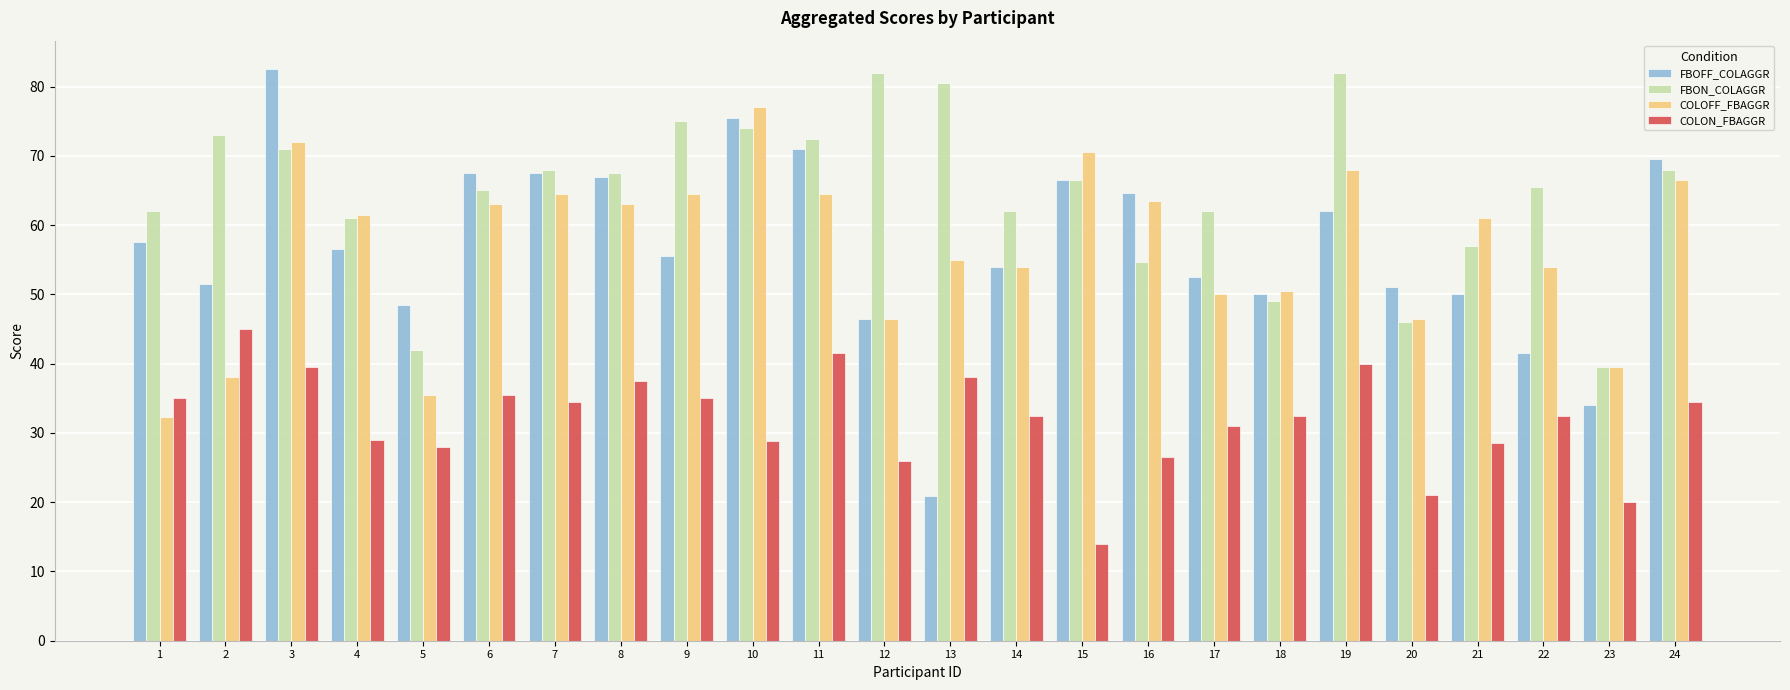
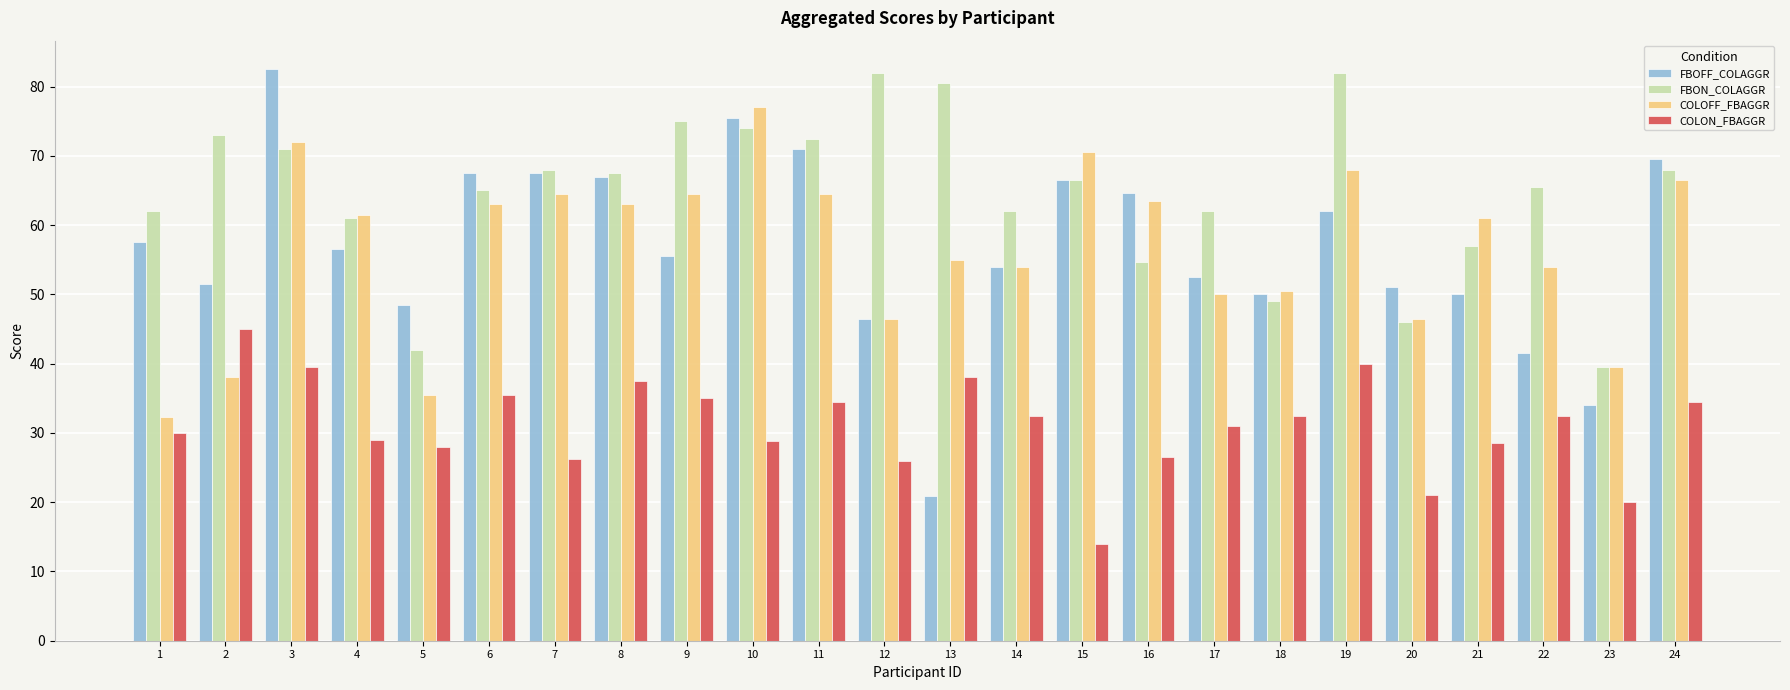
  {
    "FBOFF_COLAGGR": {
      "1": 58,
      "2": 52,
      "3": 83,
      "4": 57,
      "5": 49,
      "6": 68,
      "7": 68,
      "8": 67,
      "9": 56,
      "10": 76,
      "11": 71,
      "12": 47,
      "13": 21,
      "14": 54,
      "15": 67,
      "16": 65,
      "17": 53,
      "18": 50,
      "19": 62,
      "20": 51,
      "21": 50,
      "22": 42,
      "23": 34,
      "24": 70
    },
    "FBON_COLAGGR": {
      "1": 62,
      "2": 73,
      "3": 71,
      "4": 61,
      "5": 42,
      "6": 65,
      "7": 68,
      "8": 68,
      "9": 75,
      "10": 74,
      "11": 73,
      "12": 82,
      "13": 81,
      "14": 62,
      "15": 67,
      "16": 55,
      "17": 62,
      "18": 49,
      "19": 82,
      "20": 46,
      "21": 57,
      "22": 66,
      "23": 40,
      "24": 68
    },
    "COLOFF_FBAGGR": {
      "1": 32,
      "2": 38,
      "3": 72,
      "4": 62,
      "5": 36,
      "6": 63,
      "7": 65,
      "8": 63,
      "9": 65,
      "10": 77,
      "11": 65,
      "12": 47,
      "13": 55,
      "14": 54,
      "15": 71,
      "16": 64,
      "17": 50,
      "18": 51,
      "19": 68,
      "20": 47,
      "21": 61,
      "22": 54,
      "23": 40,
      "24": 67
    },
    "COLON_FBAGGR": {
-     "1": 35,
+     "1": 30,
      "2": 45,
      "3": 40,
      "4": 29,
      "5": 28,
      "6": 36,
-     "7": 35,
+     "7": 26,
      "8": 38,
      "9": 35,
      "10": 29,
-     "11": 42,
+     "11": 35,
      "12": 26,
      "13": 38,
      "14": 33,
      "15": 14,
      "16": 27,
      "17": 31,
      "18": 33,
      "19": 40,
      "20": 21,
      "21": 29,
      "22": 33,
      "23": 20,
      "24": 35
    }
  }
